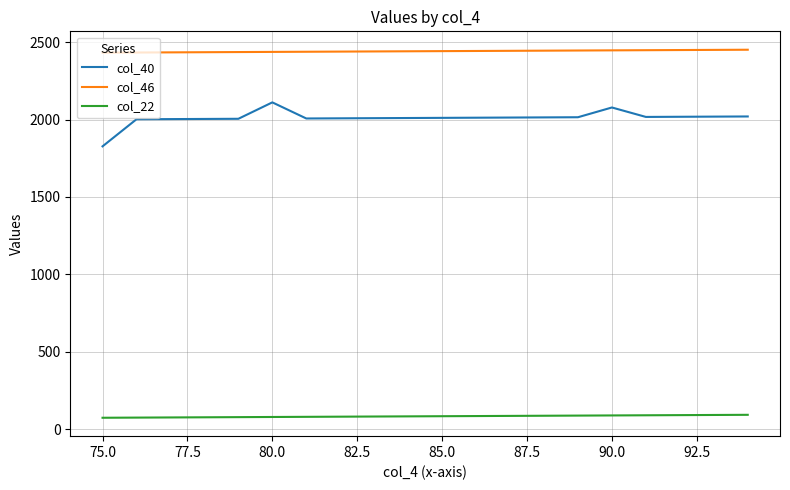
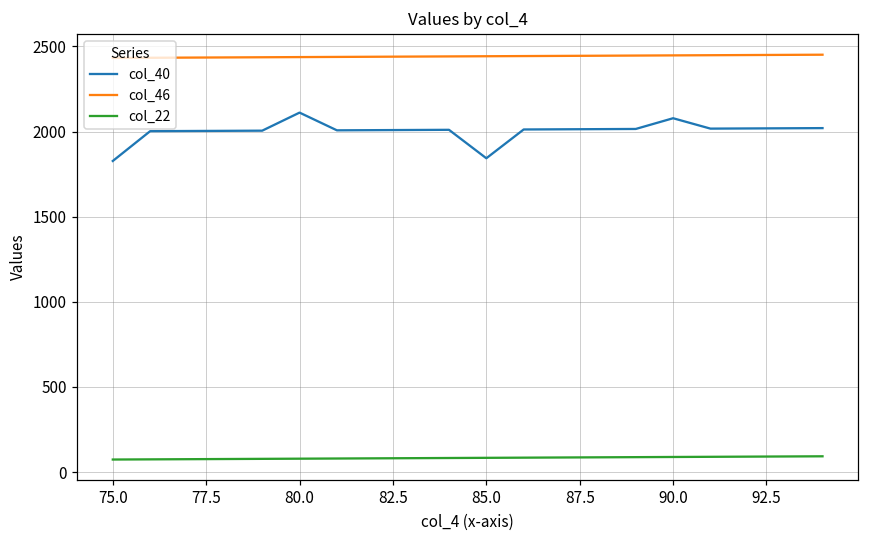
  {
    "col_40": {
      "75.0": 1830,
      "80.0": 2110,
-     "85.0": 2010,
+     "85.0": 1840,
      "90.0": 2080
    },
    "col_46": {
      "80.0": 2440,
      "85.0": 2440,
      "90.0": 2450
    },
    "col_22": {
      "75.0": 70,
      "80.0": 80,
      "85.0": 80,
      "90.0": 90
    }
  }
